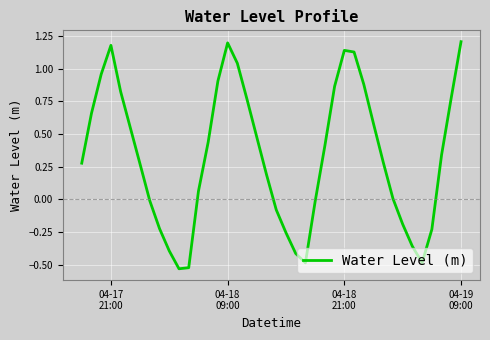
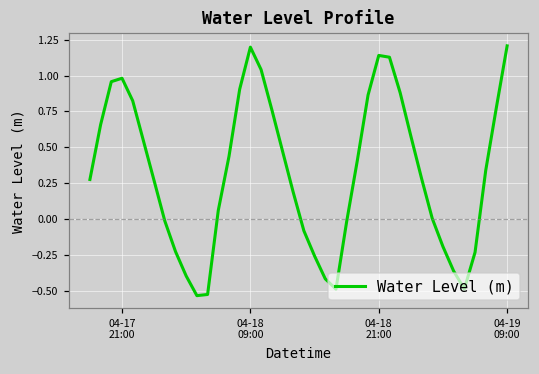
  {
-   "04-17 21:00": 1.18,
+   "04-17 21:00": 0.98,
    "04-18 09:00": 1.20,
    "04-18 21:00": 1.14,
    "04-19 09:00": 1.21
  }
